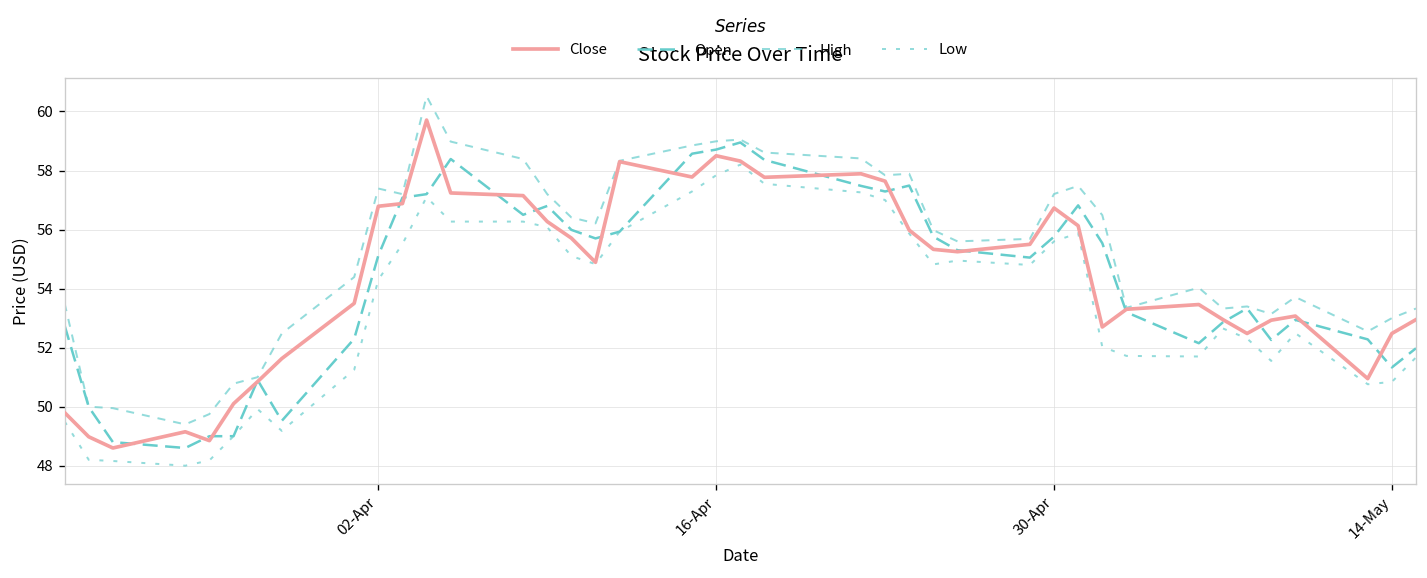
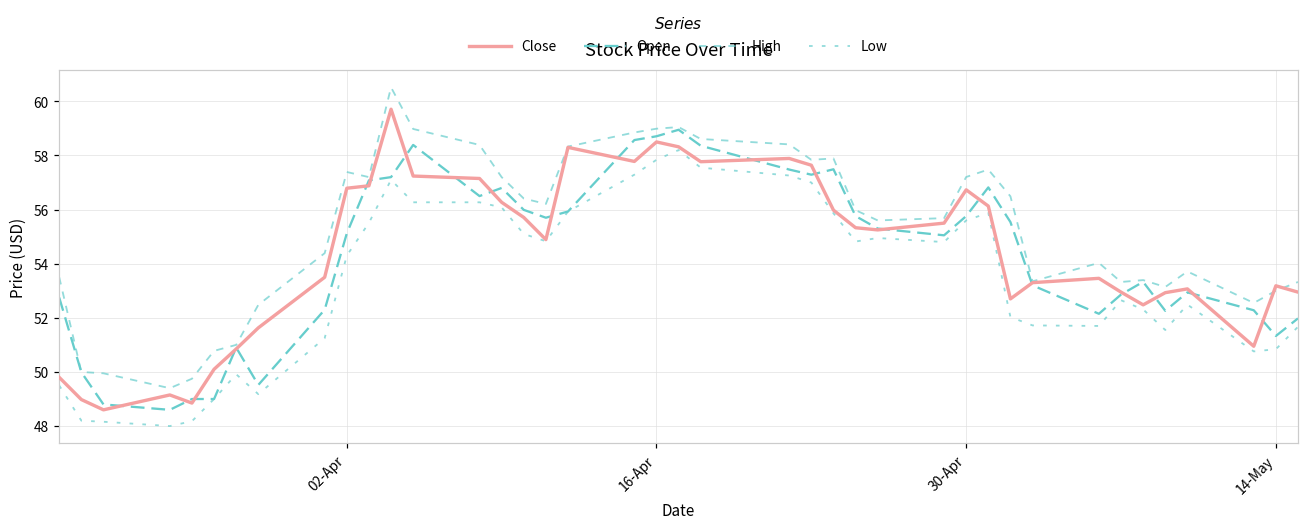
  {
    "Close": {
      "02-Apr": 56.8,
      "16-Apr": 58.5,
      "30-Apr": 56.7,
-     "14-May": 52.5
+     "14-May": 53.2
    }
  }
